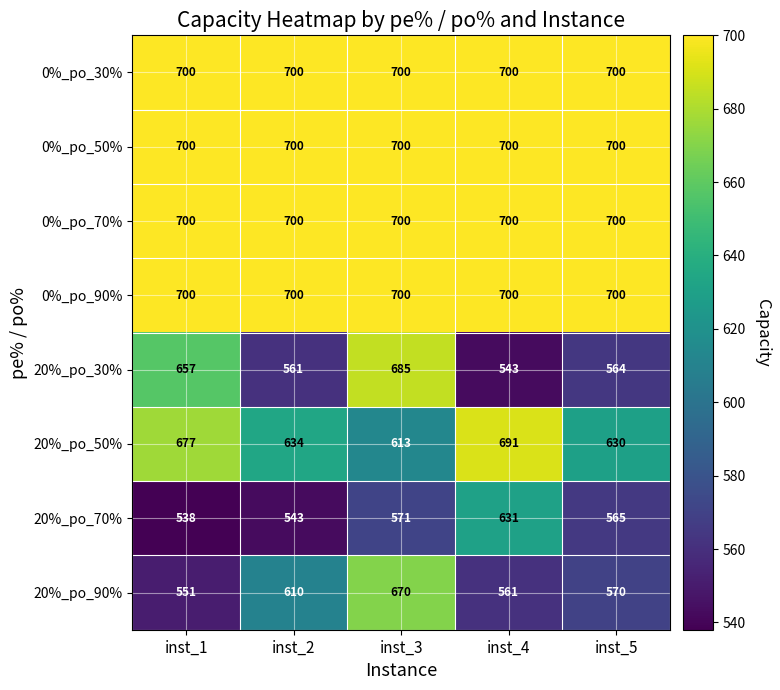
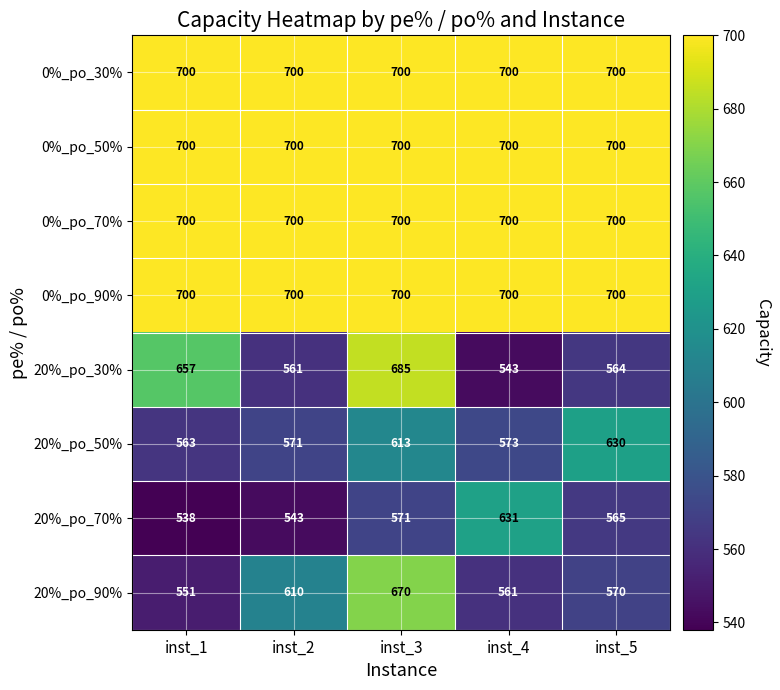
  {
    "0%_po_30%": {
      "inst_1": 700,
      "inst_2": 700,
      "inst_3": 700,
      "inst_4": 700,
      "inst_5": 700
    },
    "0%_po_50%": {
      "inst_1": 700,
      "inst_2": 700,
      "inst_3": 700,
      "inst_4": 700,
      "inst_5": 700
    },
    "0%_po_70%": {
      "inst_1": 700,
      "inst_2": 700,
      "inst_3": 700,
      "inst_4": 700,
      "inst_5": 700
    },
    "0%_po_90%": {
      "inst_1": 700,
      "inst_2": 700,
      "inst_3": 700,
      "inst_4": 700,
      "inst_5": 700
    },
    "20%_po_30%": {
      "inst_1": 657,
      "inst_2": 561,
      "inst_3": 685,
      "inst_4": 543,
      "inst_5": 564
    },
    "20%_po_50%": {
-     "inst_1": 677,
-     "inst_2": 634,
+     "inst_1": 563,
+     "inst_2": 571,
      "inst_3": 613,
-     "inst_4": 691,
+     "inst_4": 573,
      "inst_5": 630
    },
    "20%_po_70%": {
      "inst_1": 538,
      "inst_2": 543,
      "inst_3": 571,
      "inst_4": 631,
      "inst_5": 565
    },
    "20%_po_90%": {
      "inst_1": 551,
      "inst_2": 610,
      "inst_3": 670,
      "inst_4": 561,
      "inst_5": 570
    }
  }
